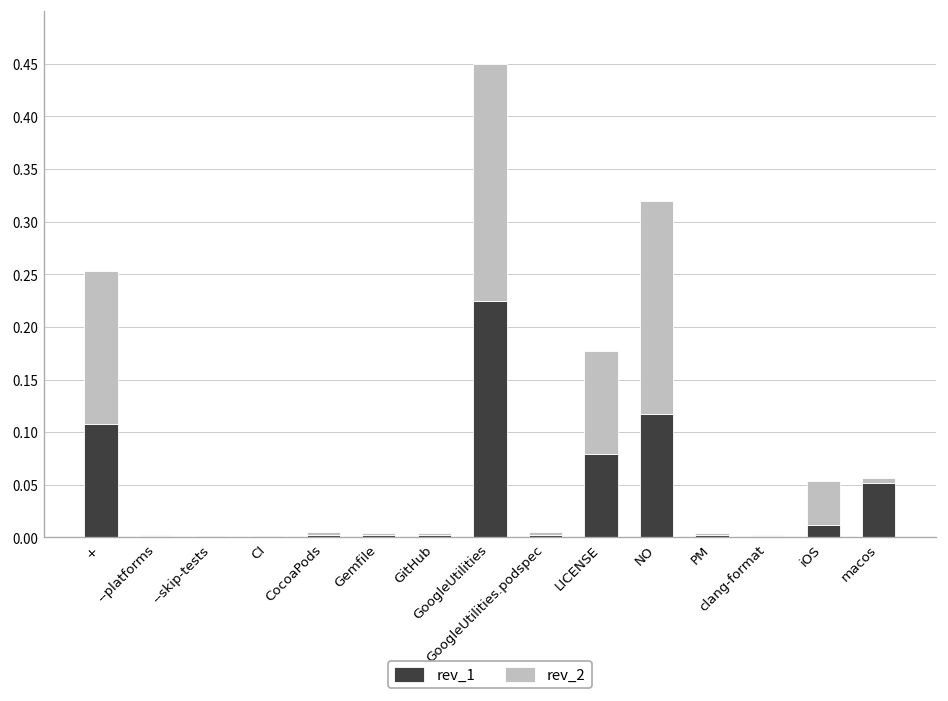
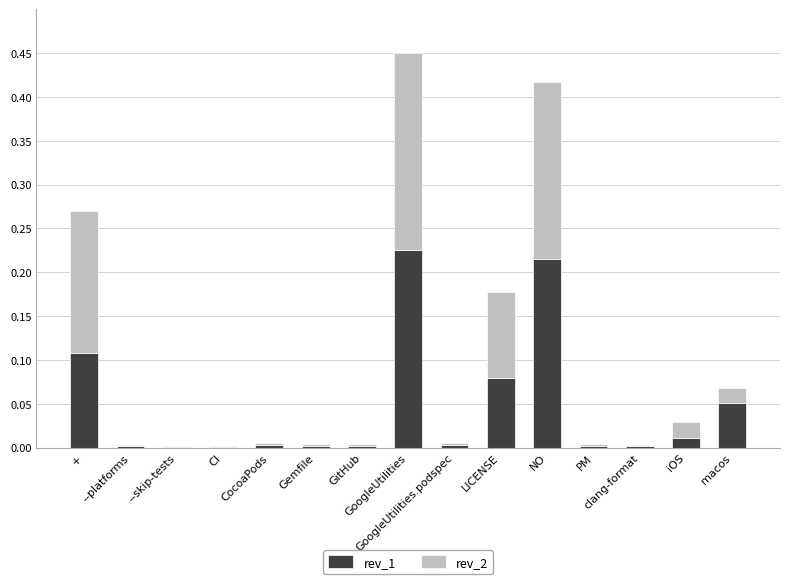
  {
    "rev_1": {
      "+": 0.11,
      "GoogleUtilities": 0.23,
      "LICENSE": 0.08,
-     "NO": 0.12,
+     "NO": 0.21,
      "iOS": 0.01,
      "macos": 0.05
    },
    "rev_2": {
-     "+": 0.15,
+     "+": 0.16,
      "GoogleUtilities": 0.22,
      "LICENSE": 0.10,
      "NO": 0.20,
-     "iOS": 0.04,
-     "macos": 0.01
+     "iOS": 0.02,
+     "macos": 0.02
    }
  }
